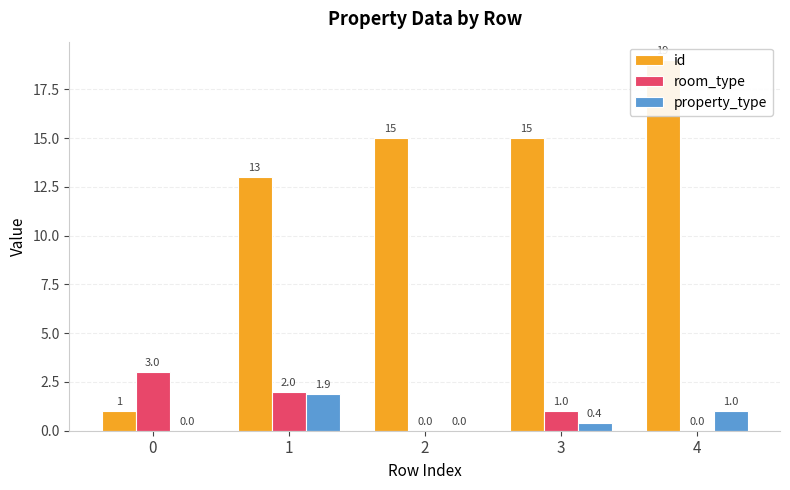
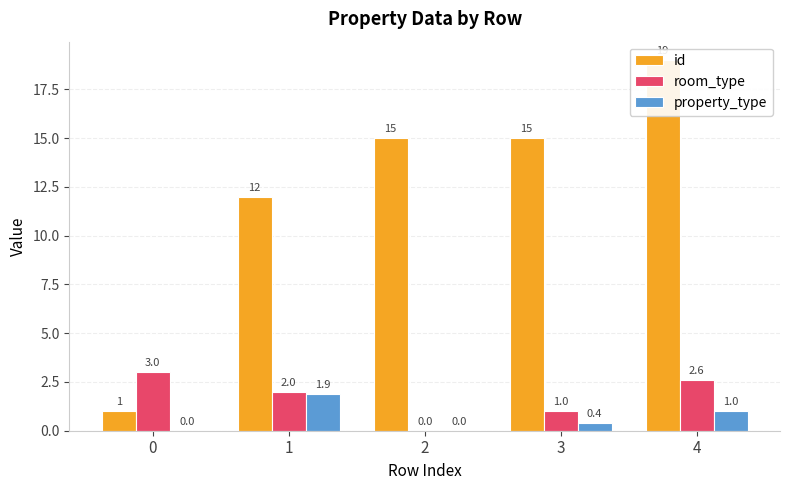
  {
    "id": {
      "0": 1,
-     "1": 13,
+     "1": 12,
      "2": 15,
      "3": 15
    },
    "room_type": {
      "0": 3.0,
      "1": 2.0,
      "2": 0.0,
      "3": 1.0,
-     "4": 0.0
+     "4": 2.6
    },
    "property_type": {
      "0": 0.0,
      "1": 1.9,
      "2": 0.0,
      "3": 0.4,
      "4": 1.0
    }
  }
